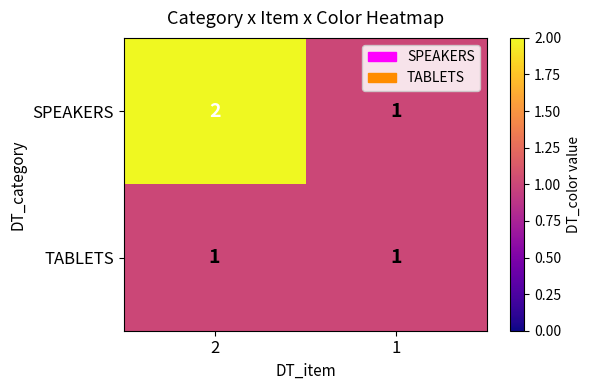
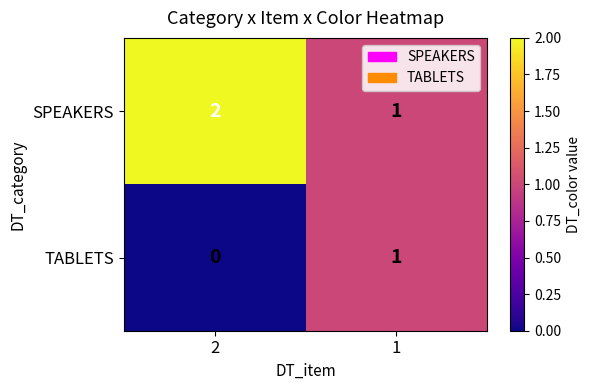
  {
    "SPEAKERS": {
      "2": 2,
      "1": 1
    },
    "TABLETS": {
-     "2": 1,
+     "2": 0,
      "1": 1
    }
  }
